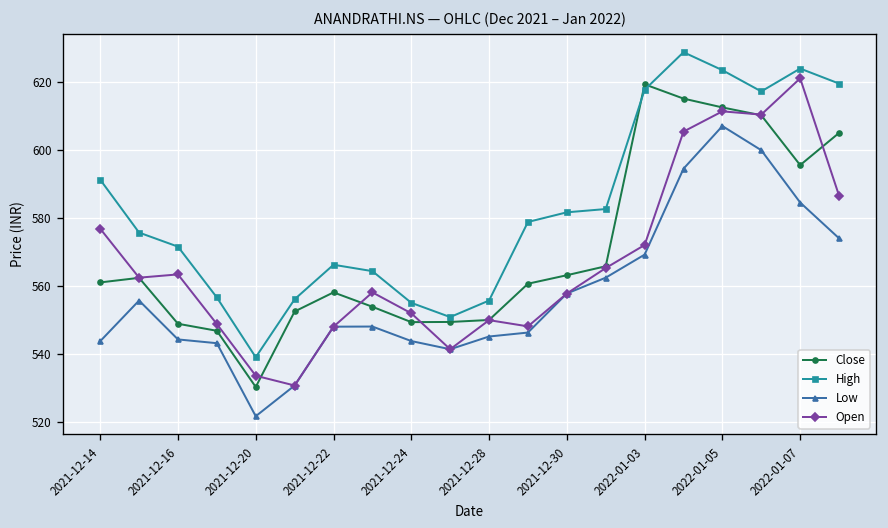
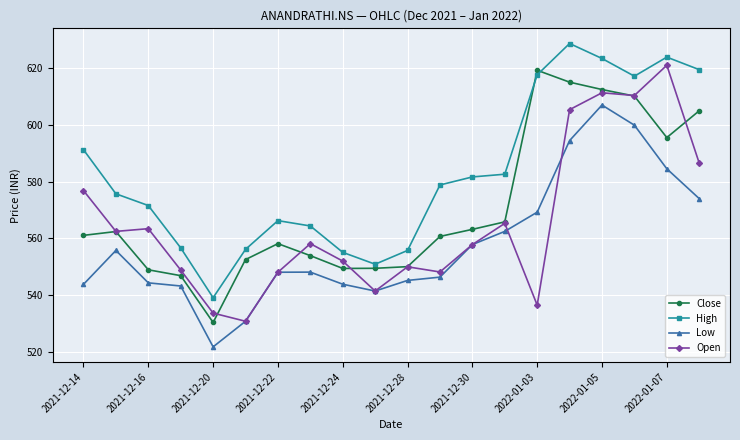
  {
    "Close": {
      "2021-12-14": 561,
      "2021-12-16": 549,
      "2021-12-20": 530,
      "2021-12-22": 558,
      "2021-12-24": 549,
      "2021-12-30": 563,
      "2022-01-03": 619,
      "2022-01-05": 613,
      "2022-01-07": 596
    },
    "Open": {
      "2021-12-14": 577,
      "2021-12-16": 563,
      "2021-12-20": 534,
      "2021-12-24": 552,
-     "2022-01-03": 572,
+     "2022-01-03": 536,
      "2022-01-05": 611,
      "2022-01-07": 621
    }
  }
